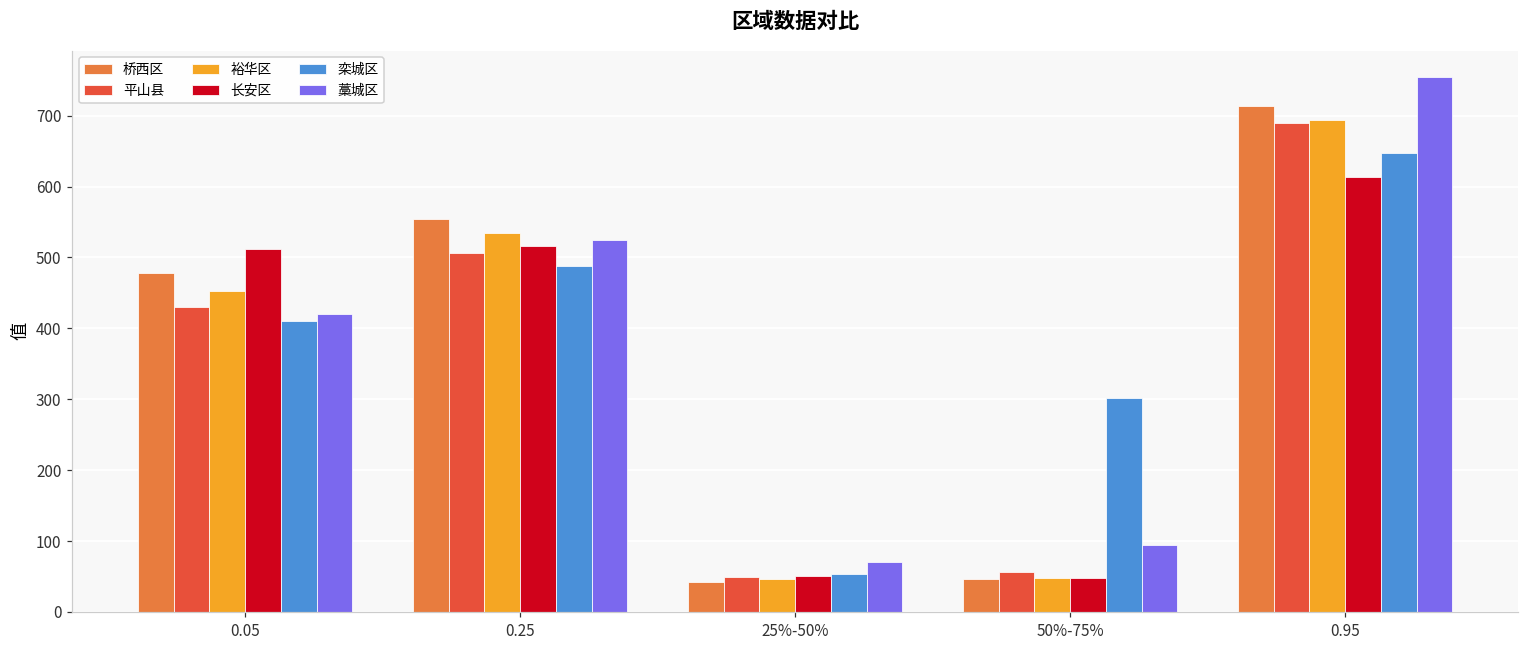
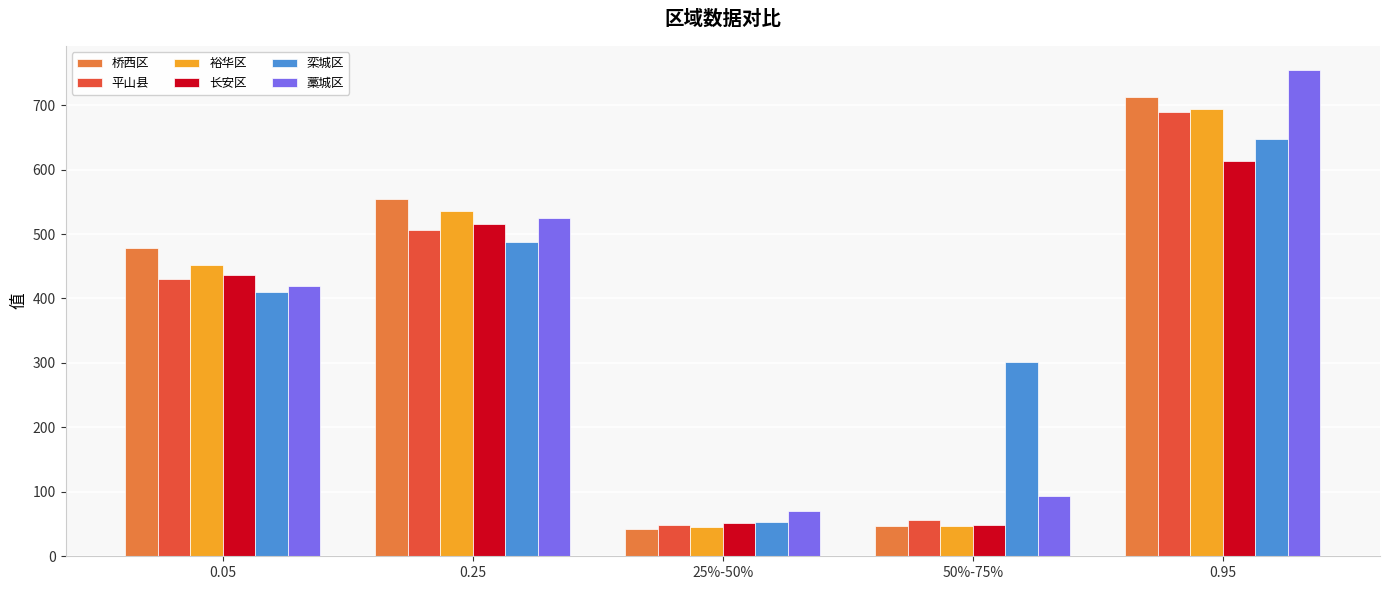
  {
    "长安区": {
-     "0.05": 510,
+     "0.05": 440,
      "0.25": 520,
      "25%-50%": 50,
      "50%-75%": 50,
      "0.95": 610
    },
    "栾城区": {
      "0.05": 410,
      "0.25": 490,
      "25%-50%": 50,
      "50%-75%": 300,
      "0.95": 650
    },
    "藁城区": {
      "0.05": 420,
      "0.25": 530,
      "25%-50%": 70,
      "50%-75%": 90,
      "0.95": 750
    }
  }
